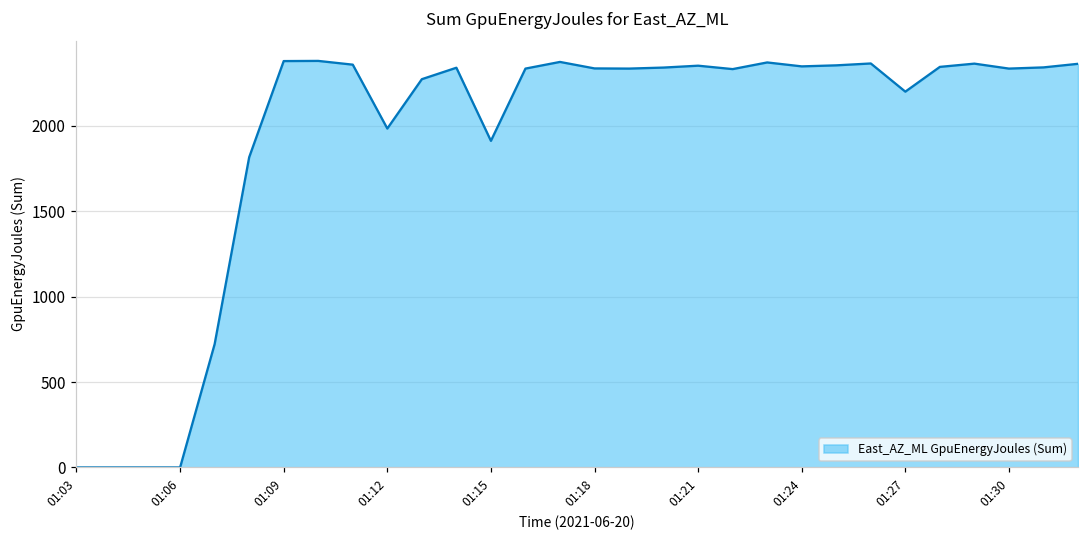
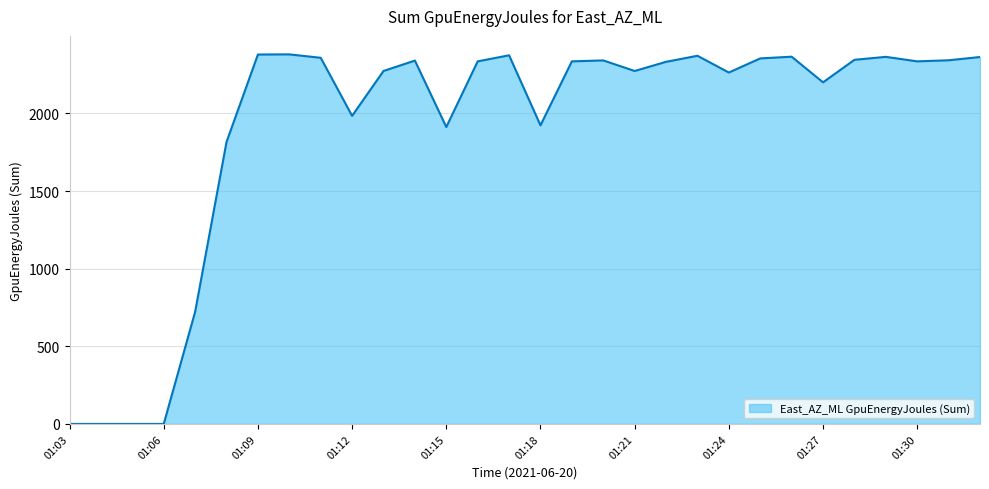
  {
    "01:03": 0,
    "01:06": 0,
    "01:09": 2380,
    "01:12": 1980,
    "01:15": 1910,
-   "01:18": 2340,
-   "01:21": 2350,
-   "01:24": 2350,
+   "01:18": 1920,
+   "01:21": 2270,
+   "01:24": 2260,
    "01:27": 2200,
    "01:30": 2340
  }
